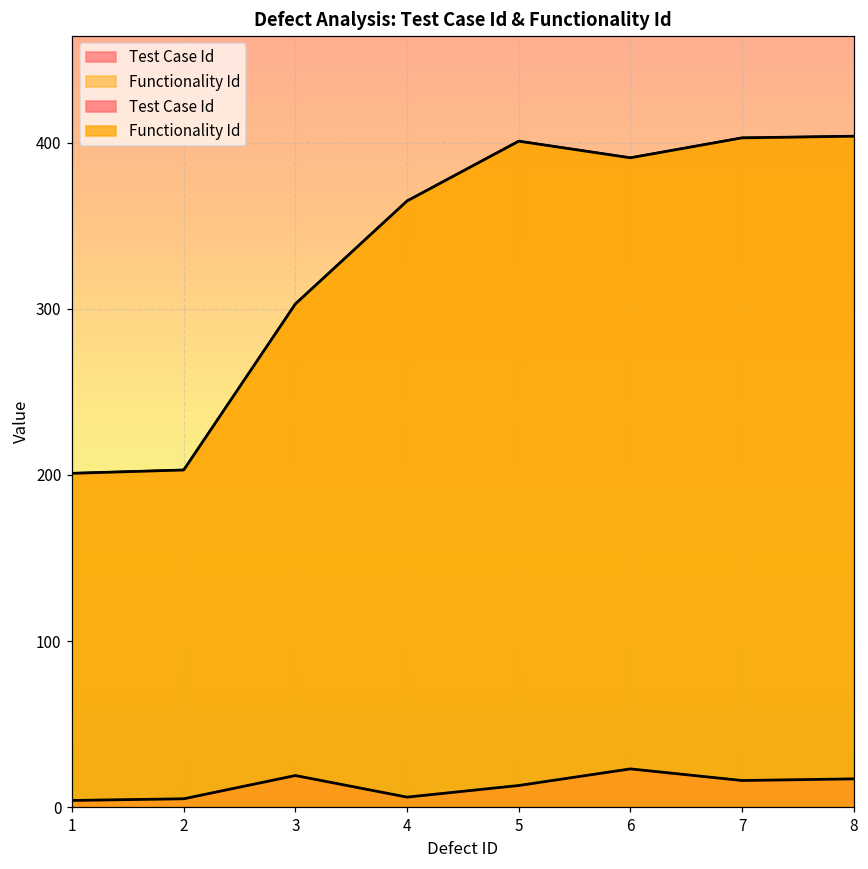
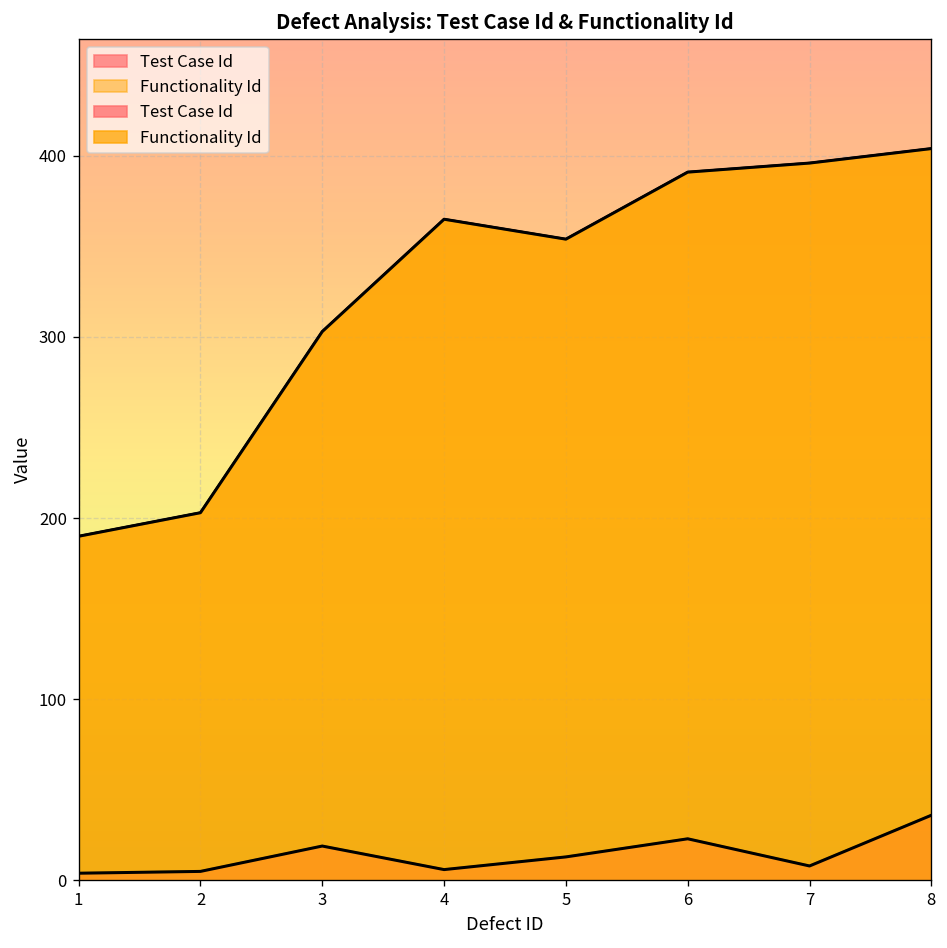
  {
    "Test Case Id": {
      "1": 4,
      "2": 5,
      "3": 19,
      "4": 6,
      "5": 13,
      "6": 23,
-     "7": 16,
-     "8": 17
+     "7": 8,
+     "8": 36
    },
    "Functionality Id": {
-     "1": 201,
+     "1": 190,
      "2": 203,
      "3": 303,
      "4": 365,
-     "5": 401,
+     "5": 354,
      "6": 391,
-     "7": 403,
+     "7": 396,
      "8": 404
    }
  }
